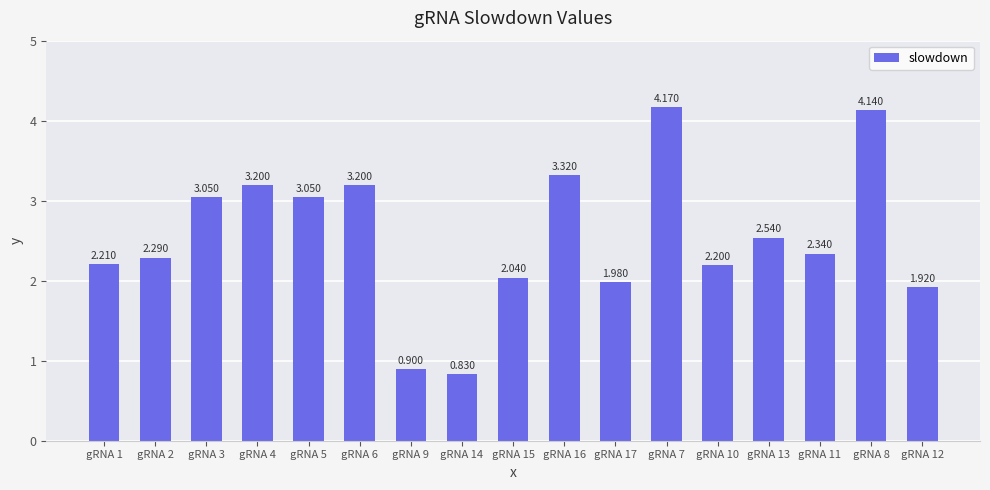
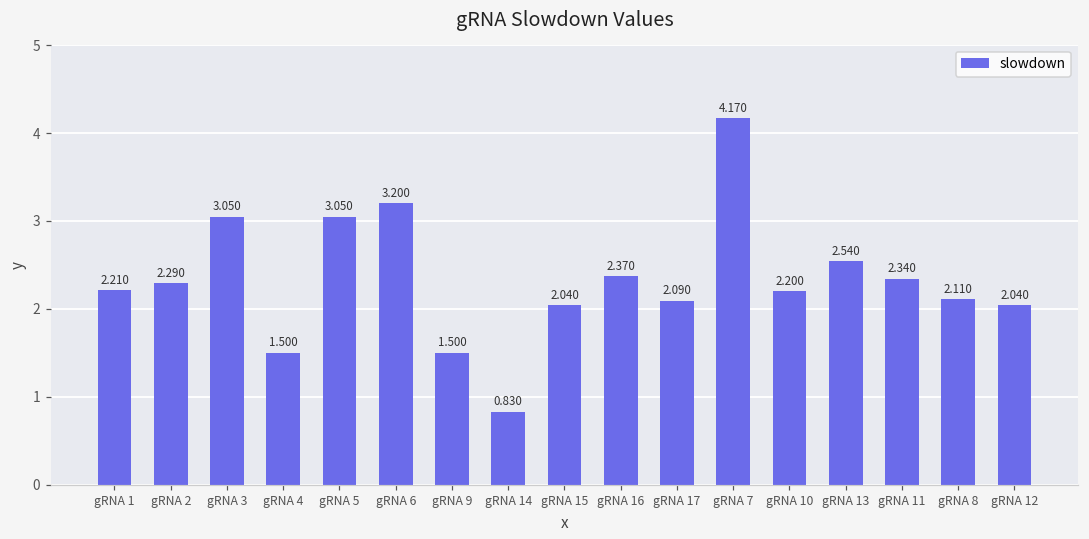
  {
    "gRNA 1": 2.210,
    "gRNA 2": 2.290,
    "gRNA 3": 3.050,
-   "gRNA 4": 3.200,
+   "gRNA 4": 1.500,
    "gRNA 5": 3.050,
    "gRNA 6": 3.200,
-   "gRNA 9": 0.900,
+   "gRNA 9": 1.500,
    "gRNA 14": 0.830,
    "gRNA 15": 2.040,
-   "gRNA 16": 3.320,
-   "gRNA 17": 1.980,
+   "gRNA 16": 2.370,
+   "gRNA 17": 2.090,
    "gRNA 7": 4.170,
    "gRNA 10": 2.200,
    "gRNA 13": 2.540,
    "gRNA 11": 2.340,
-   "gRNA 8": 4.140,
-   "gRNA 12": 1.920
+   "gRNA 8": 2.110,
+   "gRNA 12": 2.040
  }
